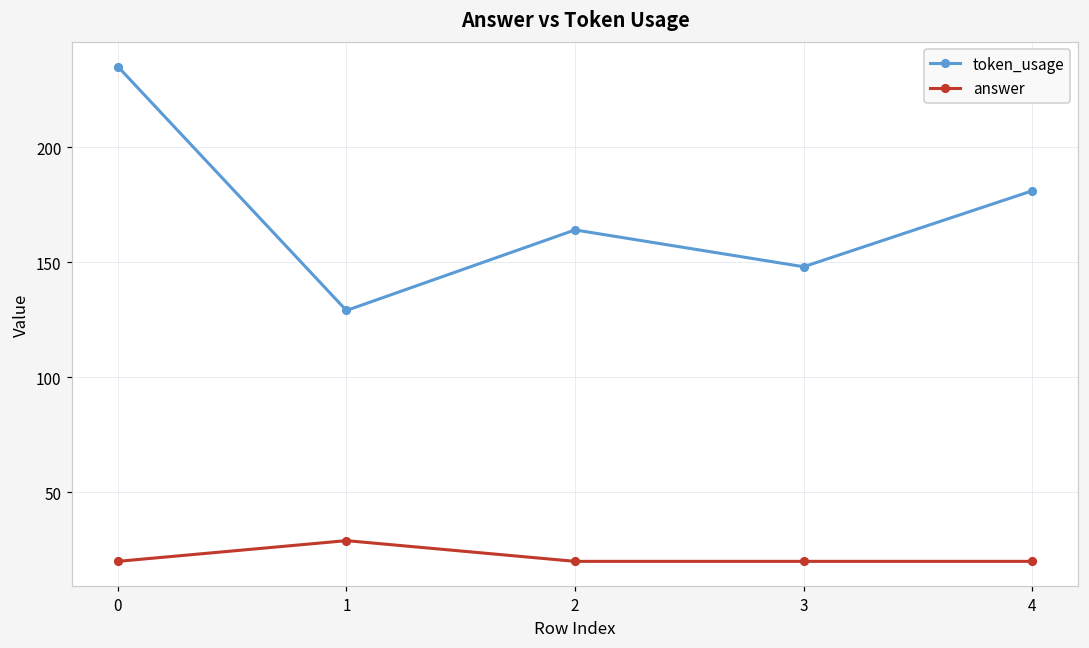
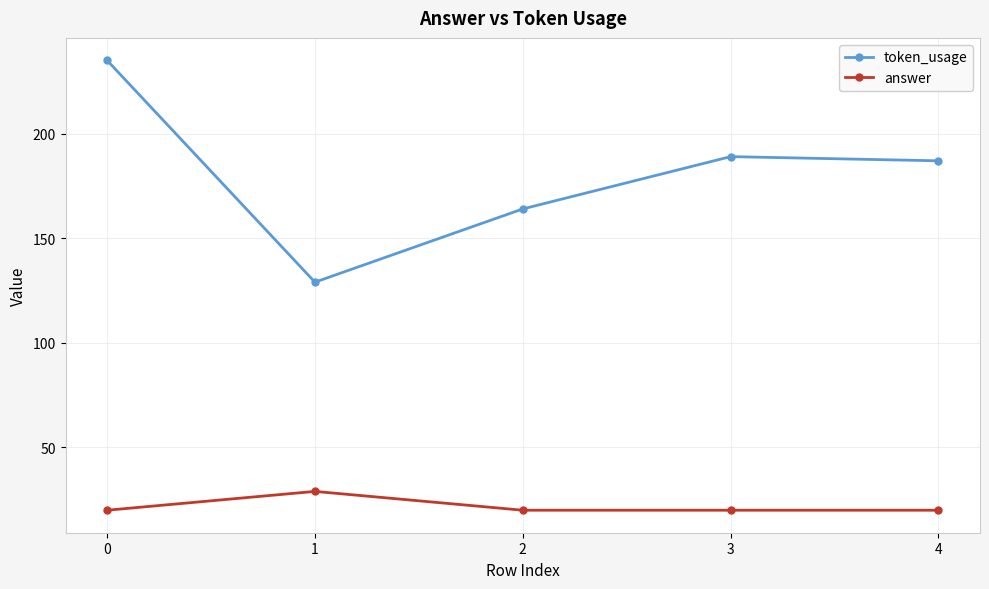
  {
    "token_usage": {
      "0": 235,
      "1": 129,
      "2": 164,
-     "3": 148,
-     "4": 181
+     "3": 189,
+     "4": 187
    },
    "answer": {
      "0": 20,
      "1": 29,
      "2": 20,
      "3": 20,
      "4": 20
    }
  }
